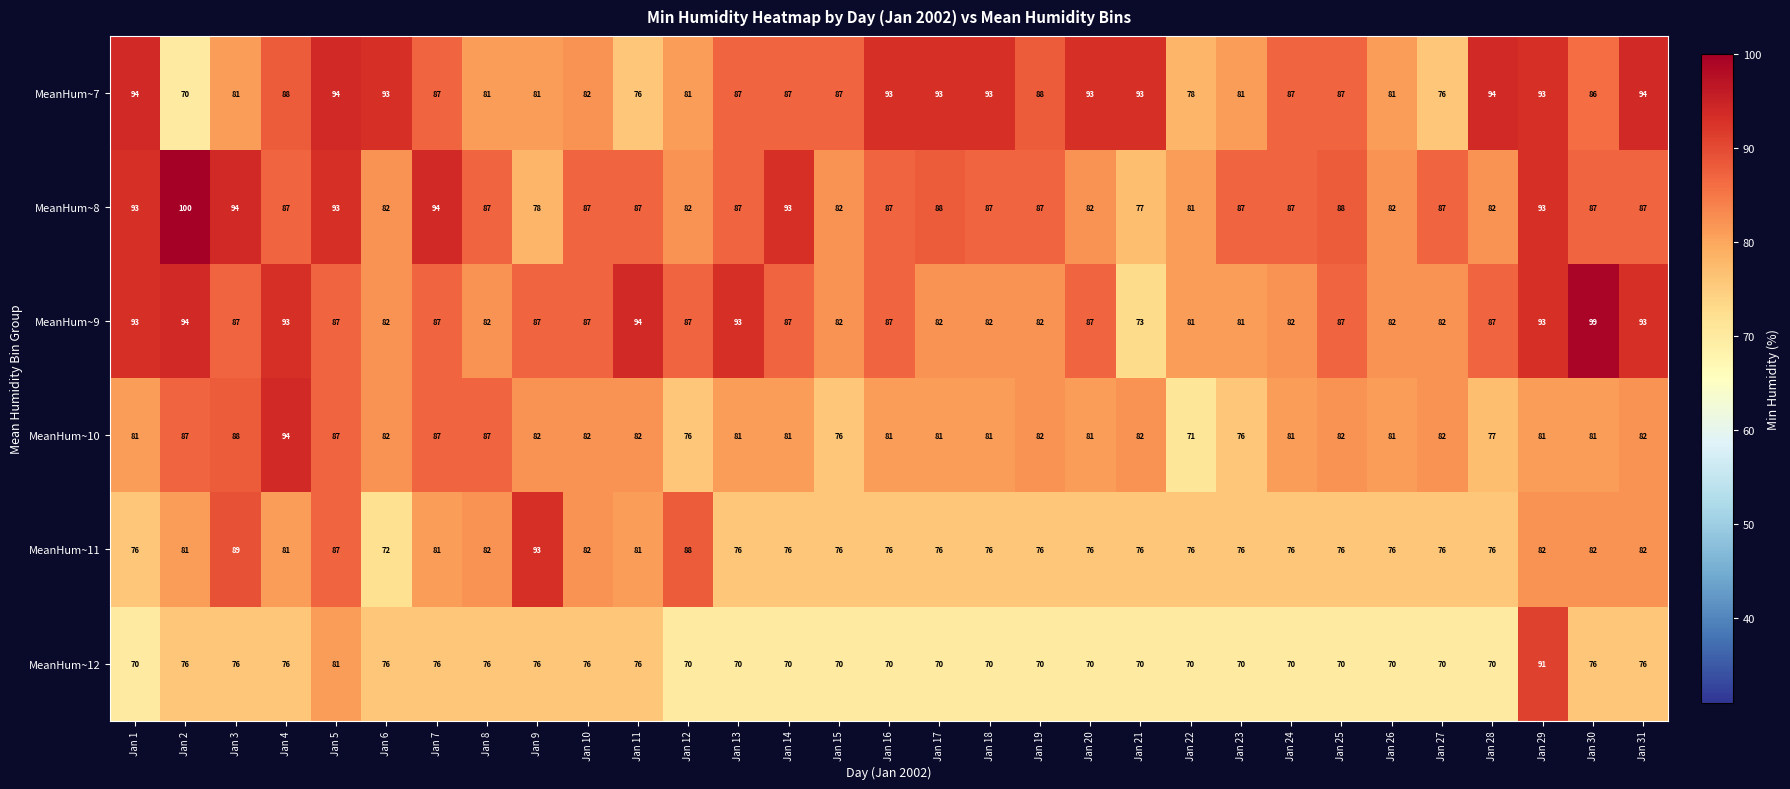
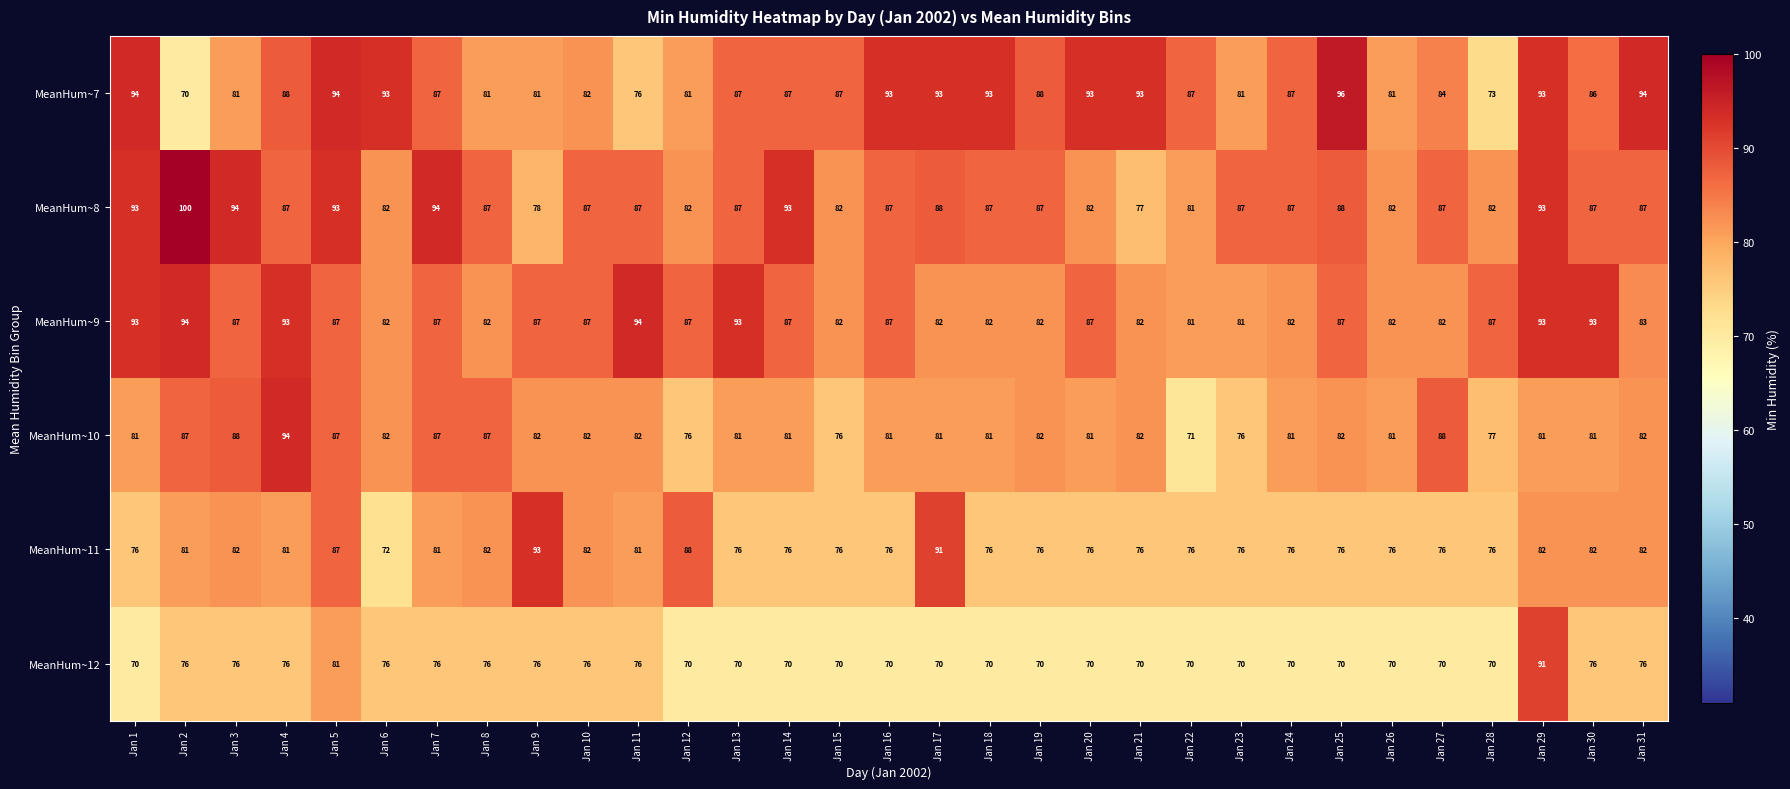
  {
    "MeanHum~7": {
      "Jan 1": 94,
      "Jan 2": 70,
      "Jan 3": 81,
      "Jan 4": 88,
      "Jan 5": 94,
      "Jan 6": 93,
      "Jan 7": 87,
      "Jan 8": 81,
      "Jan 9": 81,
      "Jan 10": 82,
      "Jan 11": 76,
      "Jan 12": 81,
      "Jan 13": 87,
      "Jan 14": 87,
      "Jan 15": 87,
      "Jan 16": 93,
      "Jan 17": 93,
      "Jan 18": 93,
      "Jan 19": 88,
      "Jan 20": 93,
      "Jan 21": 93,
-     "Jan 22": 78,
+     "Jan 22": 87,
      "Jan 23": 81,
      "Jan 24": 87,
-     "Jan 25": 87,
+     "Jan 25": 96,
      "Jan 26": 81,
-     "Jan 27": 76,
-     "Jan 28": 94,
+     "Jan 27": 84,
+     "Jan 28": 73,
      "Jan 29": 93,
      "Jan 30": 86,
      "Jan 31": 94
    },
    "MeanHum~8": {
      "Jan 1": 93,
      "Jan 2": 100,
      "Jan 3": 94,
      "Jan 4": 87,
      "Jan 5": 93,
      "Jan 6": 82,
      "Jan 7": 94,
      "Jan 8": 87,
      "Jan 9": 78,
      "Jan 10": 87,
      "Jan 11": 87,
      "Jan 12": 82,
      "Jan 13": 87,
      "Jan 14": 93,
      "Jan 15": 82,
      "Jan 16": 87,
      "Jan 17": 88,
      "Jan 18": 87,
      "Jan 19": 87,
      "Jan 20": 82,
      "Jan 21": 77,
      "Jan 22": 81,
      "Jan 23": 87,
      "Jan 24": 87,
      "Jan 25": 88,
      "Jan 26": 82,
      "Jan 27": 87,
      "Jan 28": 82,
      "Jan 29": 93,
      "Jan 30": 87,
      "Jan 31": 87
    },
    "MeanHum~9": {
      "Jan 1": 93,
      "Jan 2": 94,
      "Jan 3": 87,
      "Jan 4": 93,
      "Jan 5": 87,
      "Jan 6": 82,
      "Jan 7": 87,
      "Jan 8": 82,
      "Jan 9": 87,
      "Jan 10": 87,
      "Jan 11": 94,
      "Jan 12": 87,
      "Jan 13": 93,
      "Jan 14": 87,
      "Jan 15": 82,
      "Jan 16": 87,
      "Jan 17": 82,
      "Jan 18": 82,
      "Jan 19": 82,
      "Jan 20": 87,
-     "Jan 21": 73,
+     "Jan 21": 82,
      "Jan 22": 81,
      "Jan 23": 81,
      "Jan 24": 82,
      "Jan 25": 87,
      "Jan 26": 82,
      "Jan 27": 82,
      "Jan 28": 87,
      "Jan 29": 93,
-     "Jan 30": 99,
-     "Jan 31": 93
+     "Jan 30": 93,
+     "Jan 31": 83
    },
    "MeanHum~10": {
      "Jan 1": 81,
      "Jan 2": 87,
      "Jan 3": 88,
      "Jan 4": 94,
      "Jan 5": 87,
      "Jan 6": 82,
      "Jan 7": 87,
      "Jan 8": 87,
      "Jan 9": 82,
      "Jan 10": 82,
      "Jan 11": 82,
      "Jan 12": 76,
      "Jan 13": 81,
      "Jan 14": 81,
      "Jan 15": 76,
      "Jan 16": 81,
      "Jan 17": 81,
      "Jan 18": 81,
      "Jan 19": 82,
      "Jan 20": 81,
      "Jan 21": 82,
      "Jan 22": 71,
      "Jan 23": 76,
      "Jan 24": 81,
      "Jan 25": 82,
      "Jan 26": 81,
-     "Jan 27": 82,
+     "Jan 27": 88,
      "Jan 28": 77,
      "Jan 29": 81,
      "Jan 30": 81,
      "Jan 31": 82
    },
    "MeanHum~11": {
      "Jan 1": 76,
      "Jan 2": 81,
-     "Jan 3": 89,
+     "Jan 3": 82,
      "Jan 4": 81,
      "Jan 5": 87,
      "Jan 6": 72,
      "Jan 7": 81,
      "Jan 8": 82,
      "Jan 9": 93,
      "Jan 10": 82,
      "Jan 11": 81,
      "Jan 12": 88,
      "Jan 13": 76,
      "Jan 14": 76,
      "Jan 15": 76,
      "Jan 16": 76,
-     "Jan 17": 76,
+     "Jan 17": 91,
      "Jan 18": 76,
      "Jan 19": 76,
      "Jan 20": 76,
      "Jan 21": 76,
      "Jan 22": 76,
      "Jan 23": 76,
      "Jan 24": 76,
      "Jan 25": 76,
      "Jan 26": 76,
      "Jan 27": 76,
      "Jan 28": 76,
      "Jan 29": 82,
      "Jan 30": 82,
      "Jan 31": 82
    },
    "MeanHum~12": {
      "Jan 1": 70,
      "Jan 2": 76,
      "Jan 3": 76,
      "Jan 4": 76,
      "Jan 5": 81,
      "Jan 6": 76,
      "Jan 7": 76,
      "Jan 8": 76,
      "Jan 9": 76,
      "Jan 10": 76,
      "Jan 11": 76,
      "Jan 12": 70,
      "Jan 13": 70,
      "Jan 14": 70,
      "Jan 15": 70,
      "Jan 16": 70,
      "Jan 17": 70,
      "Jan 18": 70,
      "Jan 19": 70,
      "Jan 20": 70,
      "Jan 21": 70,
      "Jan 22": 70,
      "Jan 23": 70,
      "Jan 24": 70,
      "Jan 25": 70,
      "Jan 26": 70,
      "Jan 27": 70,
      "Jan 28": 70,
      "Jan 29": 91,
      "Jan 30": 76,
      "Jan 31": 76
    }
  }
